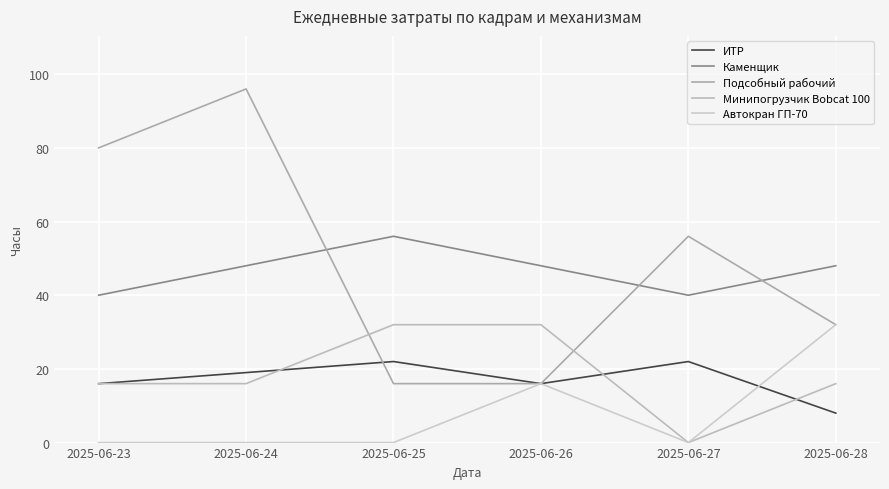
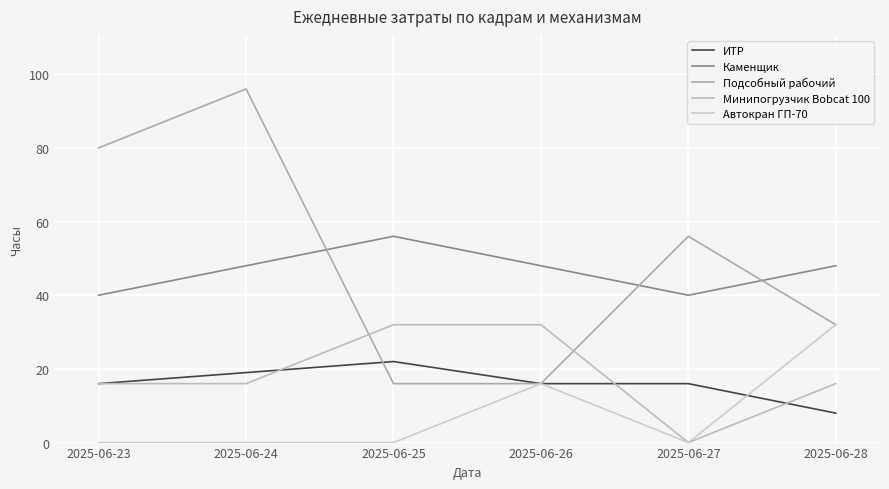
  {
    "ИТР": {
      "2025-06-24": 19,
      "2025-06-25": 22,
-     "2025-06-27": 22,
+     "2025-06-27": 16,
      "2025-06-28": 8
    }
  }
